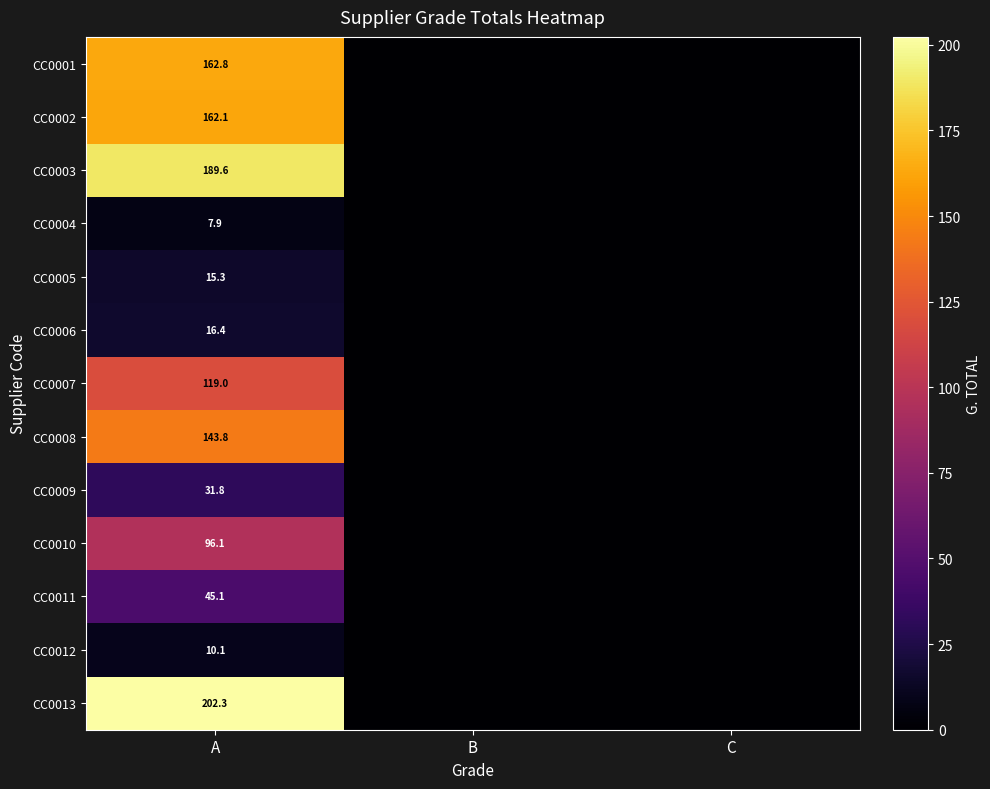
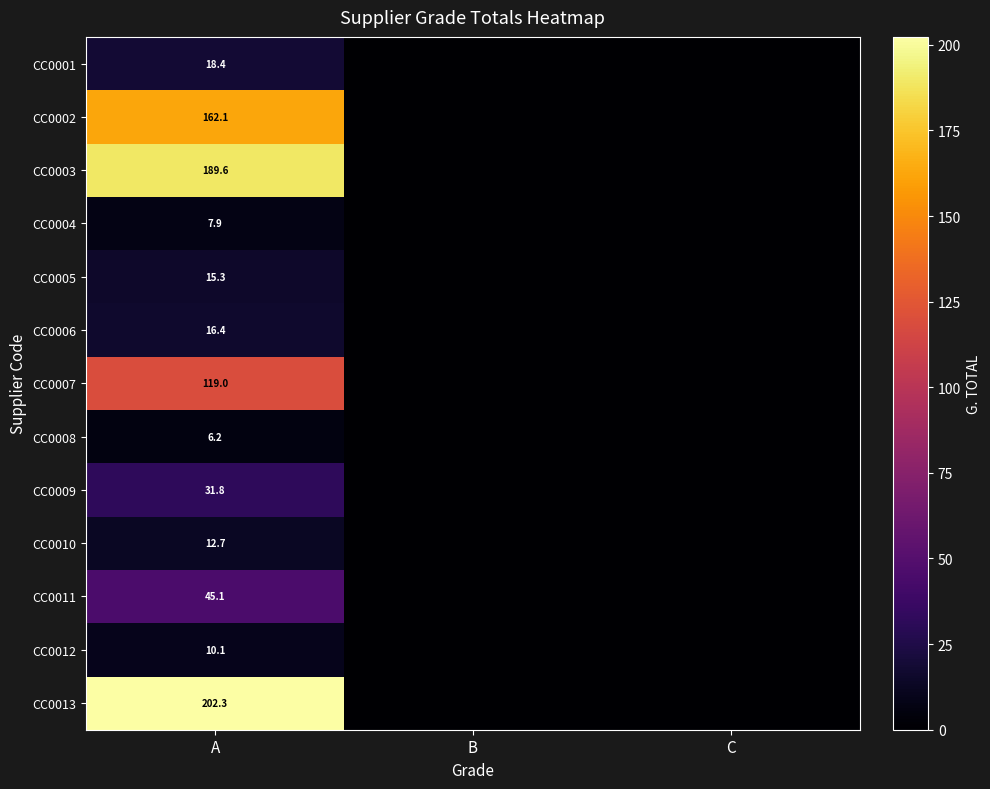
  {
    "CC0001": {
-     "A": 162.8
+     "A": 18.4
    },
    "CC0002": {
      "A": 162.1
    },
    "CC0003": {
      "A": 189.6
    },
    "CC0004": {
      "A": 7.9
    },
    "CC0005": {
      "A": 15.3
    },
    "CC0006": {
      "A": 16.4
    },
    "CC0007": {
      "A": 119.0
    },
    "CC0008": {
-     "A": 143.8
+     "A": 6.2
    },
    "CC0009": {
      "A": 31.8
    },
    "CC0010": {
-     "A": 96.1
+     "A": 12.7
    },
    "CC0011": {
      "A": 45.1
    },
    "CC0012": {
      "A": 10.1
    },
    "CC0013": {
      "A": 202.3
    }
  }
